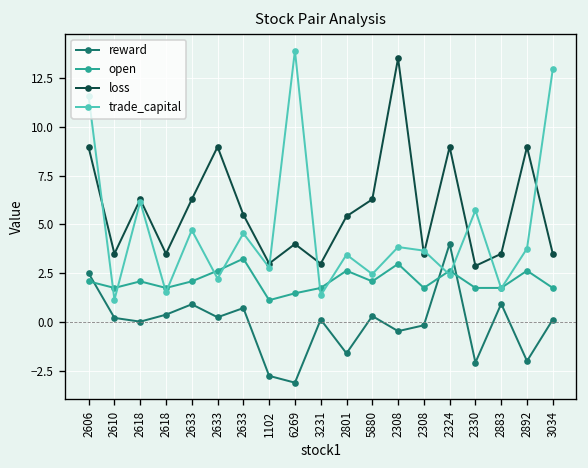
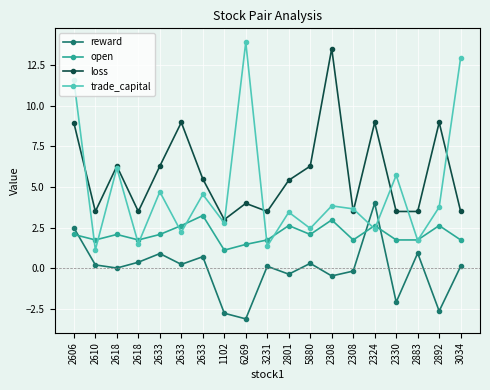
  {
    "reward": {
      "2606": 2.5,
      "2610": 0.2,
      "1102": -2.8,
      "6269": -3.1,
      "3231": 0.1,
-     "2801": -1.6,
+     "2801": -0.4,
      "5880": 0.3,
      "2324": 4.0,
      "2330": -2.1,
      "2883": 0.9,
-     "2892": -2.0,
+     "2892": -2.6,
      "3034": 0.1
    },
    "loss": {
      "2606": 8.9,
      "2610": 3.5,
      "1102": 3.0,
      "6269": 4.0,
-     "3231": 3.0,
+     "3231": 3.5,
      "2801": 5.4,
      "5880": 6.3,
      "2324": 9.0,
-     "2330": 2.9,
+     "2330": 3.5,
      "2883": 3.5,
      "2892": 9.0,
      "3034": 3.5
    }
  }
